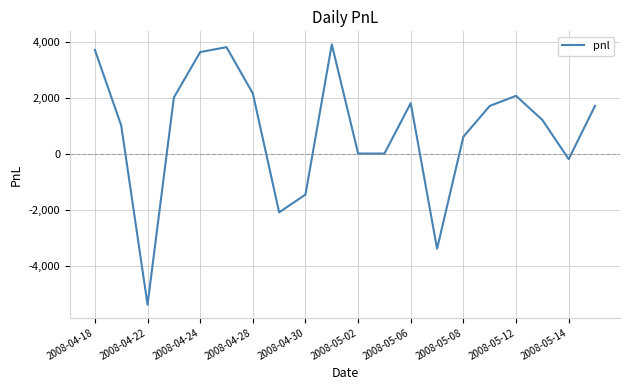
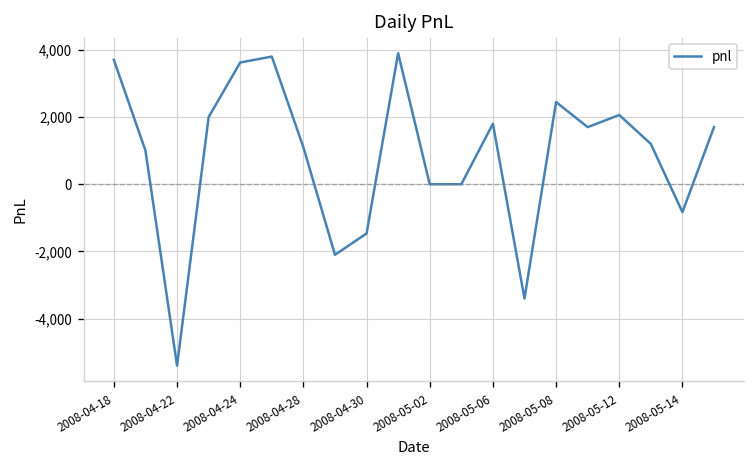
  {
    "2008-04-18": "3,700",
    "2008-04-22": "-5,400",
    "2008-04-24": "3,600",
-   "2008-04-28": "2,100",
+   "2008-04-28": "1,100",
    "2008-04-30": "-1,500",
    "2008-05-02": "0",
    "2008-05-06": "1,800",
-   "2008-05-08": "600",
+   "2008-05-08": "2,400",
    "2008-05-12": "2,100",
-   "2008-05-14": "-200"
+   "2008-05-14": "-800"
  }
